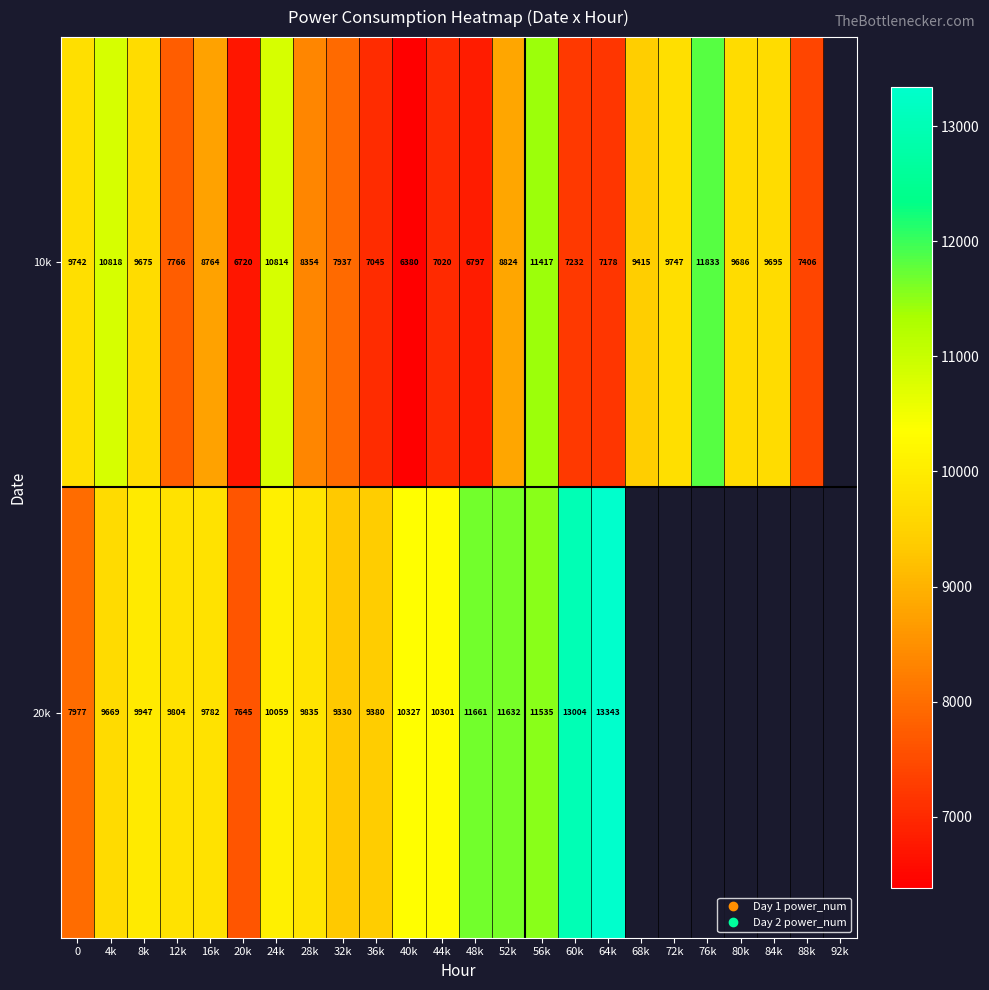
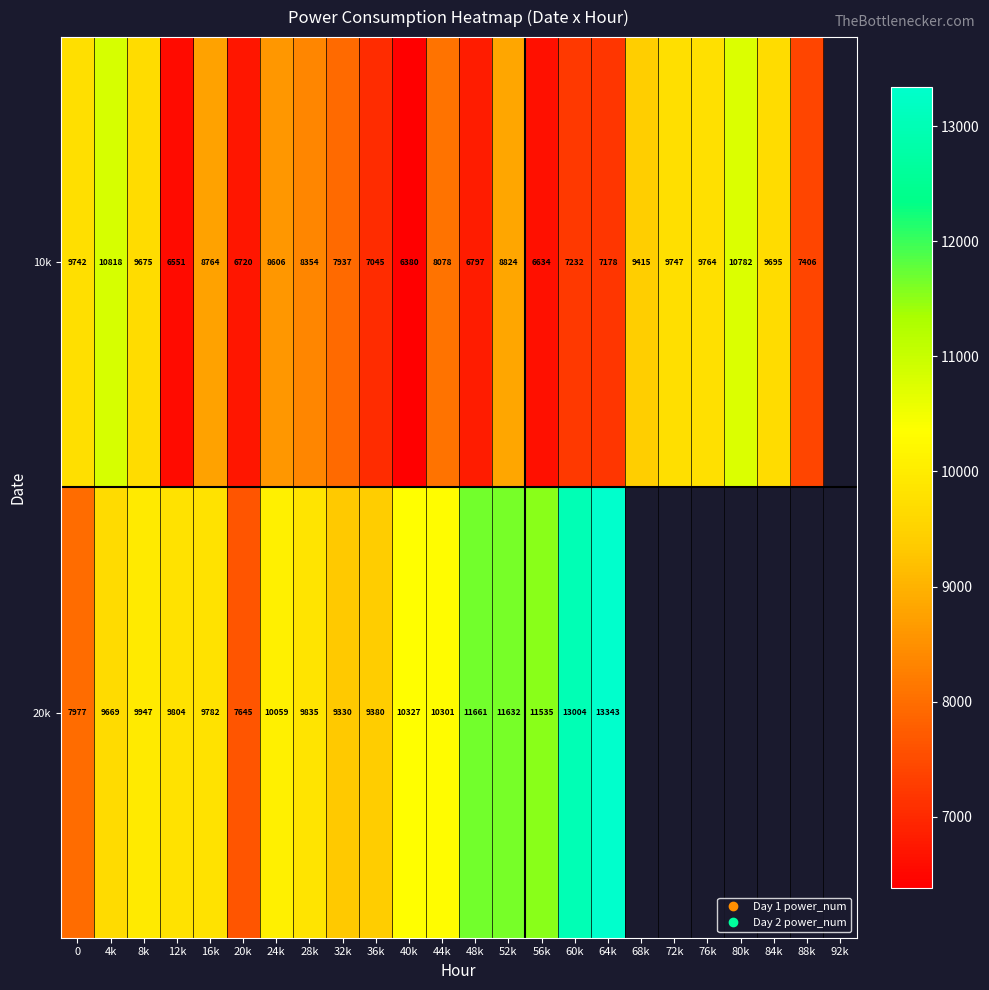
  {
    "10k": {
      "0": 9742,
      "4k": 10818,
      "8k": 9675,
-     "12k": 7766,
+     "12k": 6551,
      "16k": 8764,
      "20k": 6720,
-     "24k": 10814,
+     "24k": 8606,
      "28k": 8354,
      "32k": 7937,
      "36k": 7045,
      "40k": 6380,
-     "44k": 7020,
+     "44k": 8078,
      "48k": 6797,
      "52k": 8824,
-     "56k": 11417,
+     "56k": 6634,
      "60k": 7232,
      "64k": 7178,
      "68k": 9415,
      "72k": 9747,
-     "76k": 11833,
-     "80k": 9686,
+     "76k": 9764,
+     "80k": 10782,
      "84k": 9695,
      "88k": 7406
    },
    "20k": {
      "0": 7977,
      "4k": 9669,
      "8k": 9947,
      "12k": 9804,
      "16k": 9782,
      "20k": 7645,
      "24k": 10059,
      "28k": 9835,
      "32k": 9330,
      "36k": 9380,
      "40k": 10327,
      "44k": 10301,
      "48k": 11661,
      "52k": 11632,
      "56k": 11535,
      "60k": 13004,
      "64k": 13343
    }
  }
